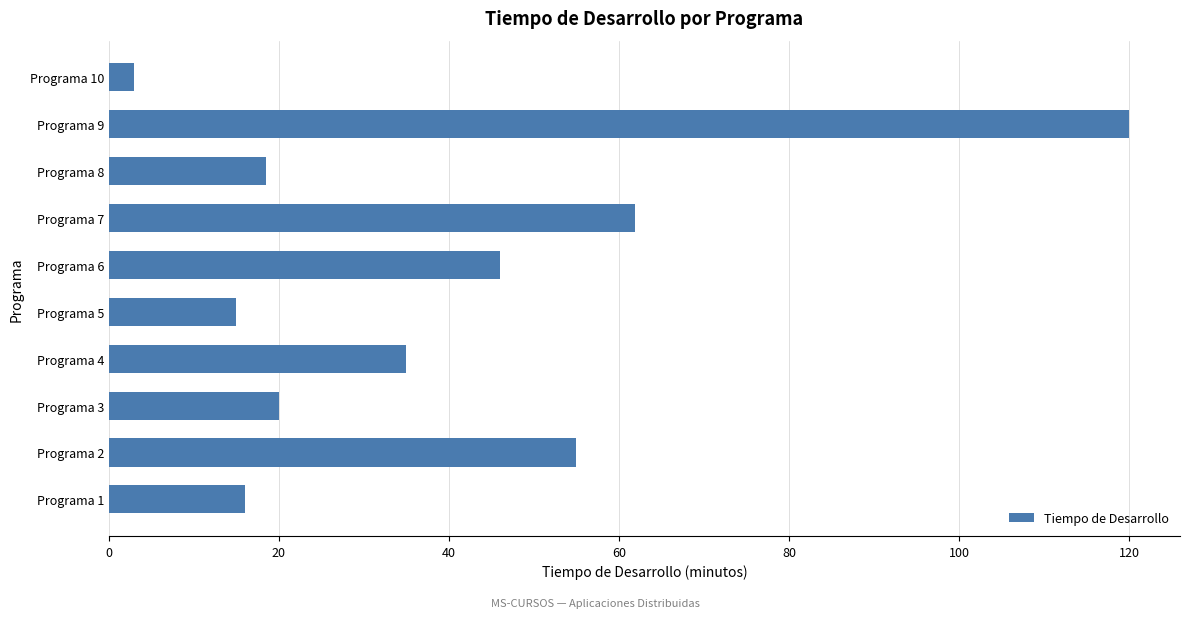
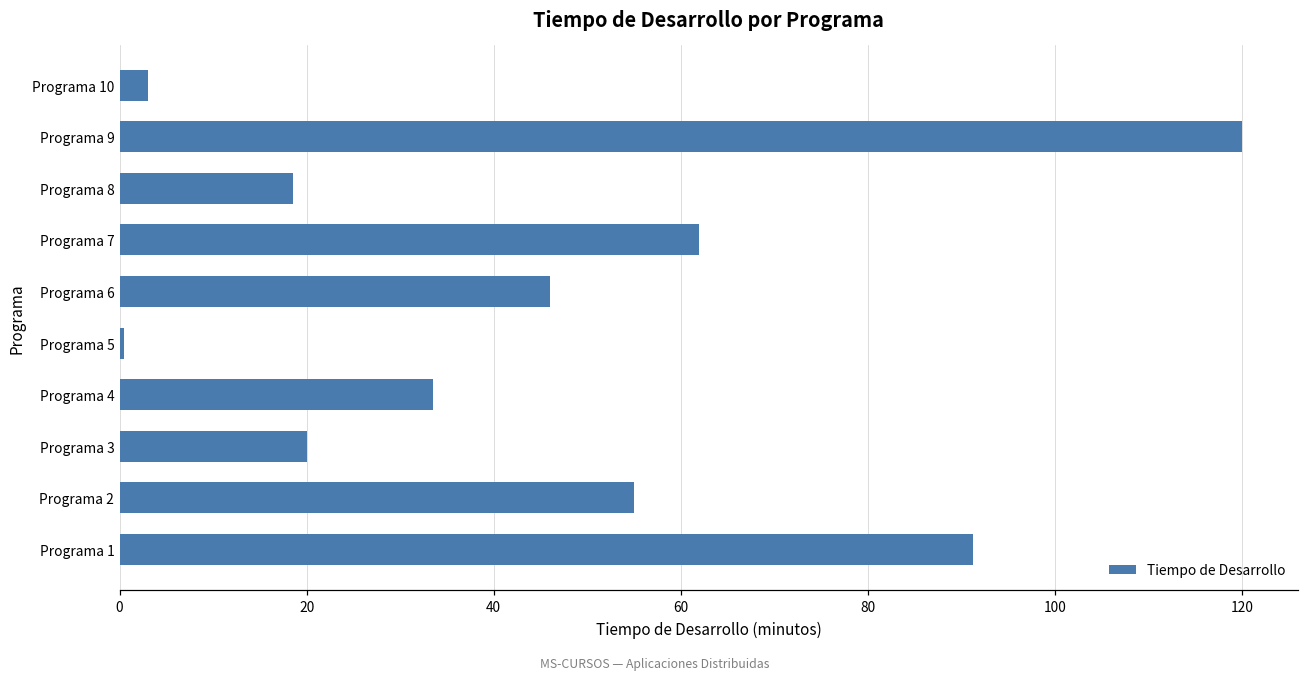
  {
    "Programa 10": 3,
    "Programa 9": 120,
    "Programa 8": 19,
    "Programa 7": 62,
    "Programa 6": 46,
-   "Programa 5": 15,
-   "Programa 4": 35,
+   "Programa 5": 1,
+   "Programa 4": 34,
    "Programa 3": 20,
    "Programa 2": 55,
-   "Programa 1": 16
+   "Programa 1": 91
  }
